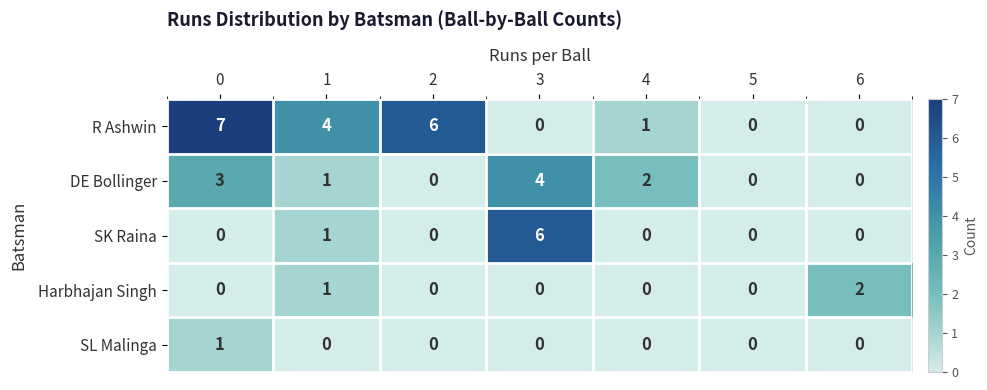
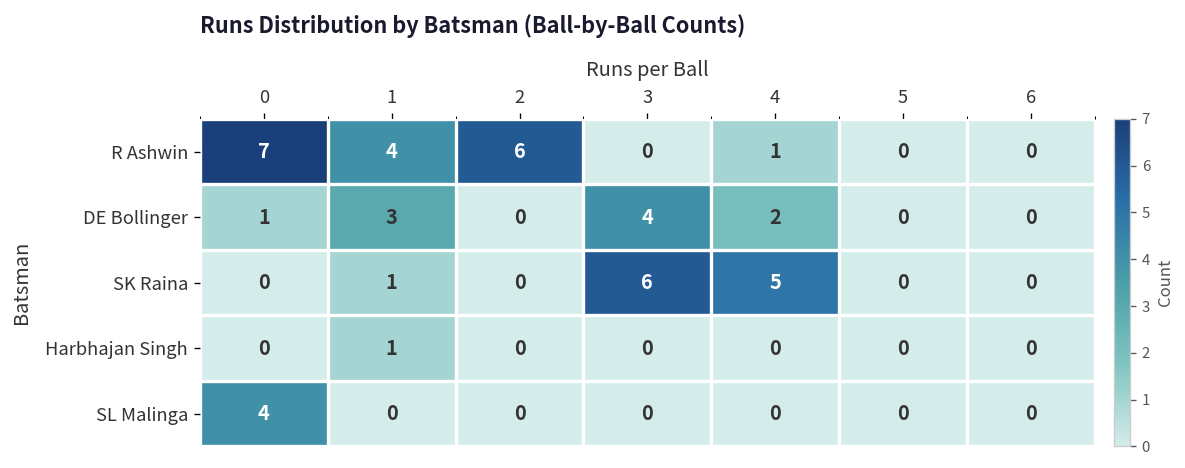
  {
    "R Ashwin": {
      "0": 7,
      "1": 4,
      "2": 6,
      "3": 0,
      "4": 1,
      "5": 0,
      "6": 0
    },
    "DE Bollinger": {
-     "0": 3,
-     "1": 1,
+     "0": 1,
+     "1": 3,
      "2": 0,
      "3": 4,
      "4": 2,
      "5": 0,
      "6": 0
    },
    "SK Raina": {
      "0": 0,
      "1": 1,
      "2": 0,
      "3": 6,
-     "4": 0,
+     "4": 5,
      "5": 0,
      "6": 0
    },
    "Harbhajan Singh": {
      "0": 0,
      "1": 1,
      "2": 0,
      "3": 0,
      "4": 0,
      "5": 0,
-     "6": 2
+     "6": 0
    },
    "SL Malinga": {
-     "0": 1,
+     "0": 4,
      "1": 0,
      "2": 0,
      "3": 0,
      "4": 0,
      "5": 0,
      "6": 0
    }
  }
